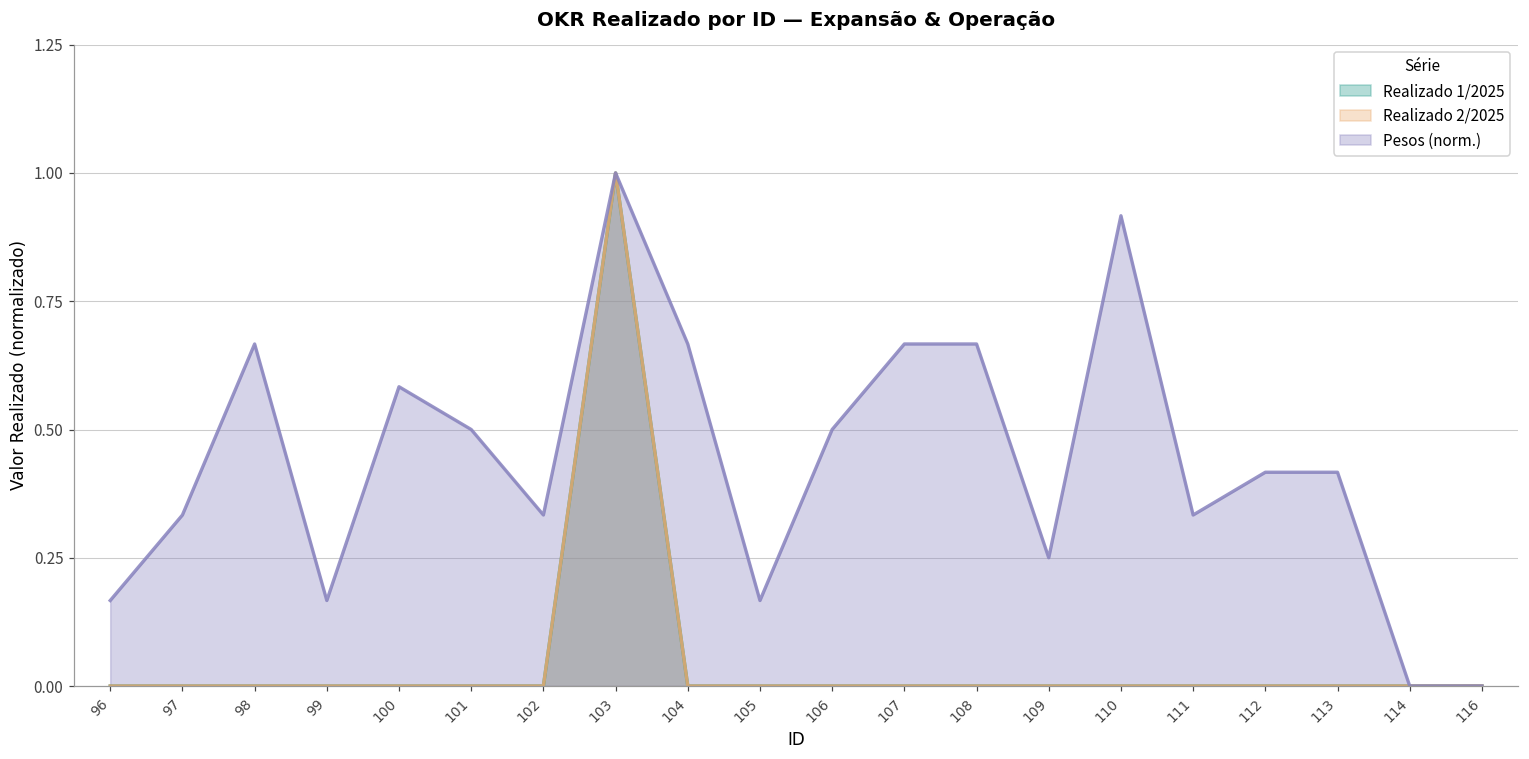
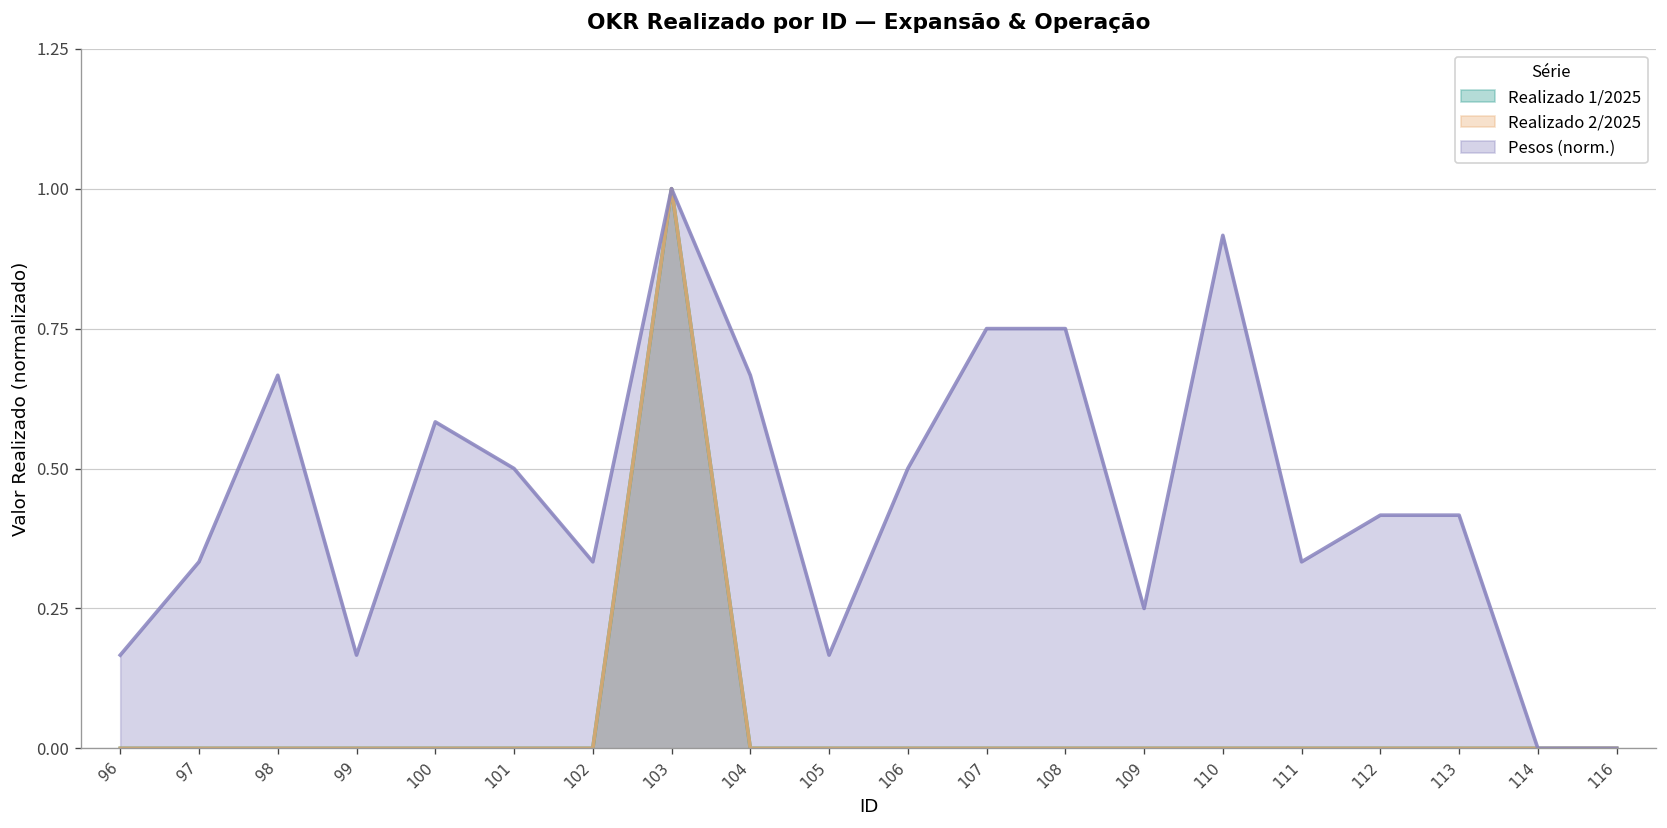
  {
    "Realizado 2/2025": {
      "96": 0.00,
      "97": 0.00,
      "98": 0.00,
      "99": 0.00,
      "100": 0.00,
      "101": 0.00,
      "102": 0.00,
      "104": 0.00,
      "105": 0.00,
      "106": 0.00,
      "107": 0.00,
      "108": 0.00,
      "109": 0.00,
      "110": 0.00,
      "111": 0.00,
      "112": 0.00,
      "113": 0.00
    },
    "Pesos (norm.)": {
      "96": 0.17,
      "97": 0.33,
      "98": 0.67,
      "99": 0.17,
      "100": 0.58,
      "101": 0.50,
      "102": 0.33,
      "104": 0.67,
      "105": 0.17,
      "106": 0.50,
-     "107": 0.67,
-     "108": 0.67,
+     "107": 0.75,
+     "108": 0.75,
      "109": 0.25,
      "110": 0.92,
      "111": 0.33,
      "112": 0.42,
      "113": 0.42
    }
  }
